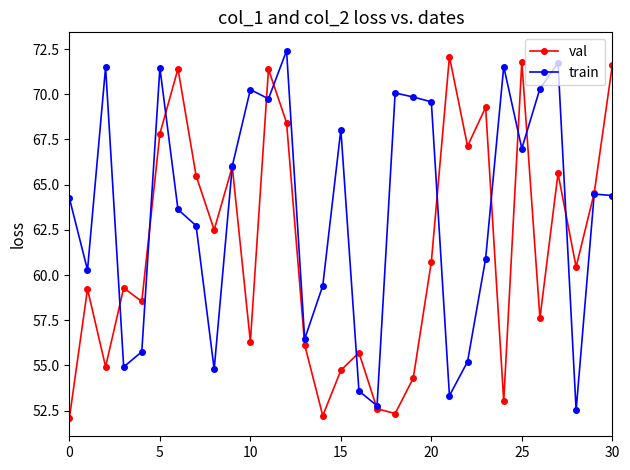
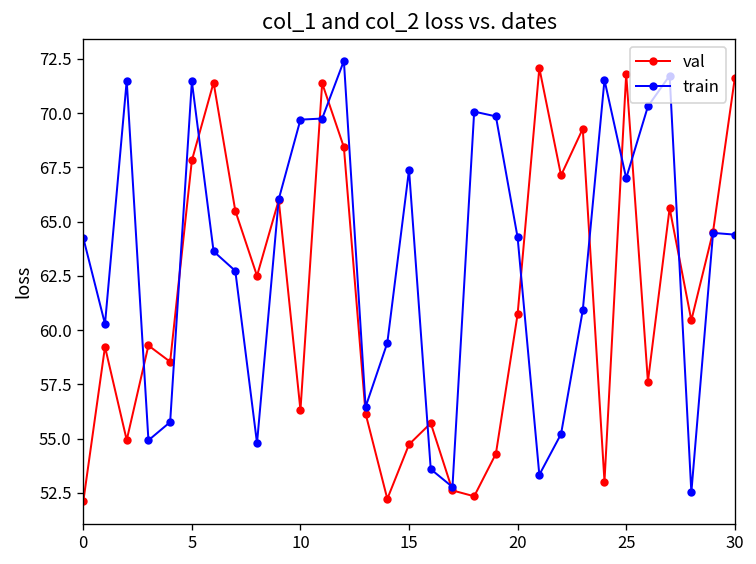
  {
    "val": {
      "0": 52.1,
      "5": 67.8,
      "10": 56.3,
      "15": 54.7,
      "20": 60.7,
      "25": 71.8,
      "30": 71.6
    },
    "train": {
      "0": 64.3,
      "5": 71.5,
-     "10": 70.3,
-     "15": 68.1,
-     "20": 69.6,
+     "10": 69.7,
+     "15": 67.4,
+     "20": 64.3,
      "25": 67.0,
      "30": 64.4
    }
  }
